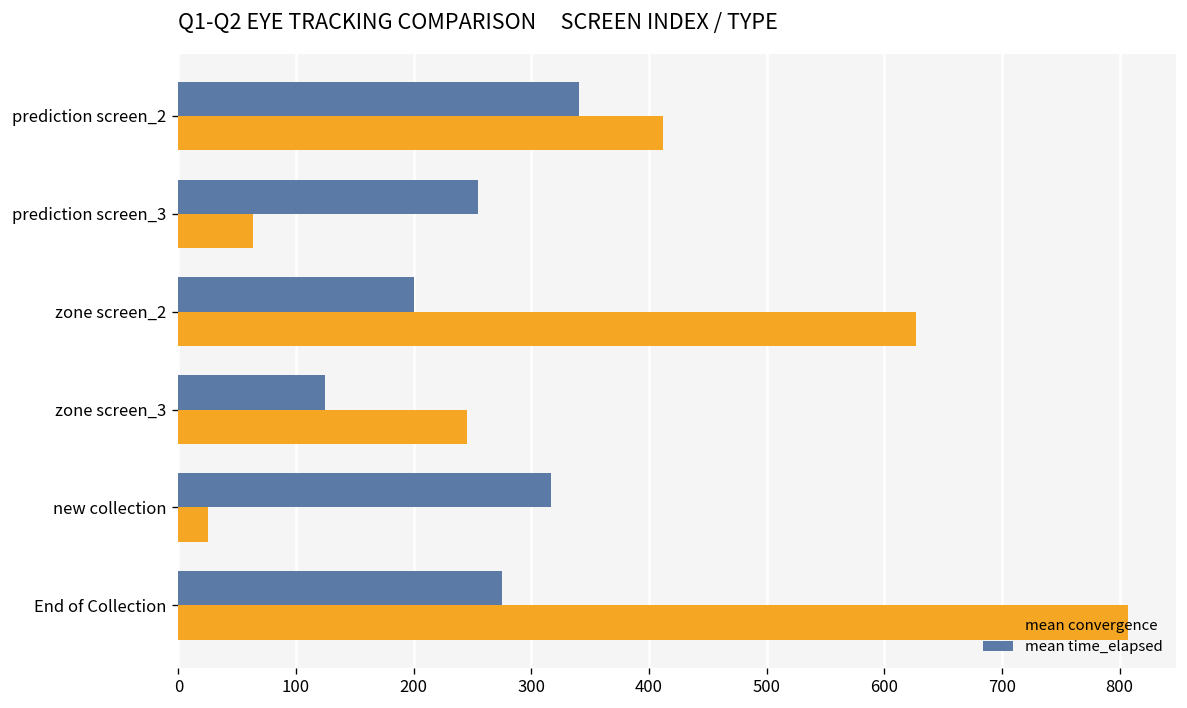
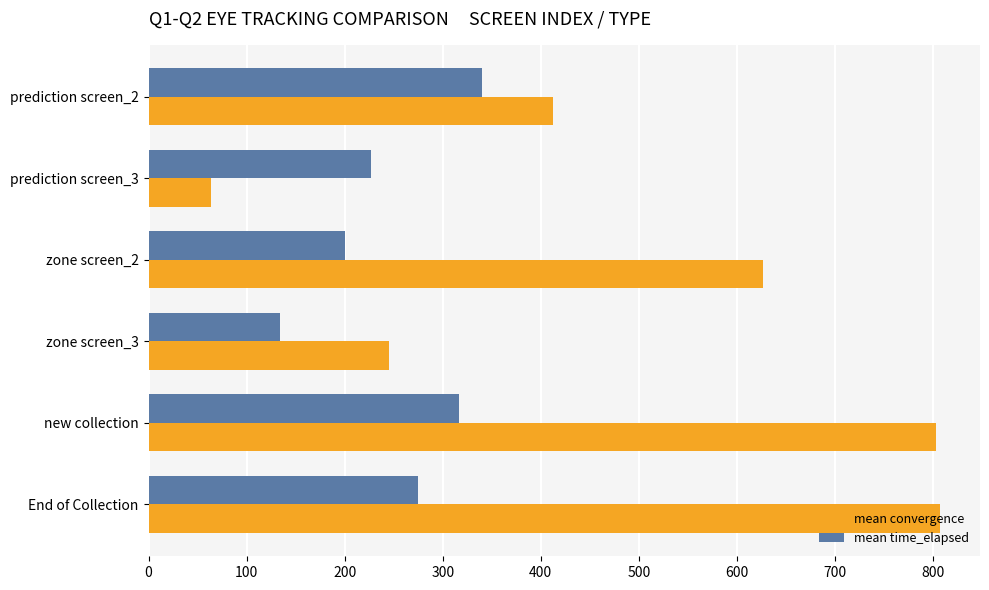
  {
    "mean convergence": {
      "prediction screen_2": 410,
      "prediction screen_3": 60,
      "zone screen_2": 630,
      "zone screen_3": 250,
-     "new collection": 30,
+     "new collection": 800,
      "End of Collection": 810
    },
    "mean time_elapsed": {
      "prediction screen_2": 340,
-     "prediction screen_3": 250,
+     "prediction screen_3": 230,
      "zone screen_2": 200,
-     "zone screen_3": 120,
+     "zone screen_3": 130,
      "new collection": 320,
      "End of Collection": 280
    }
  }
